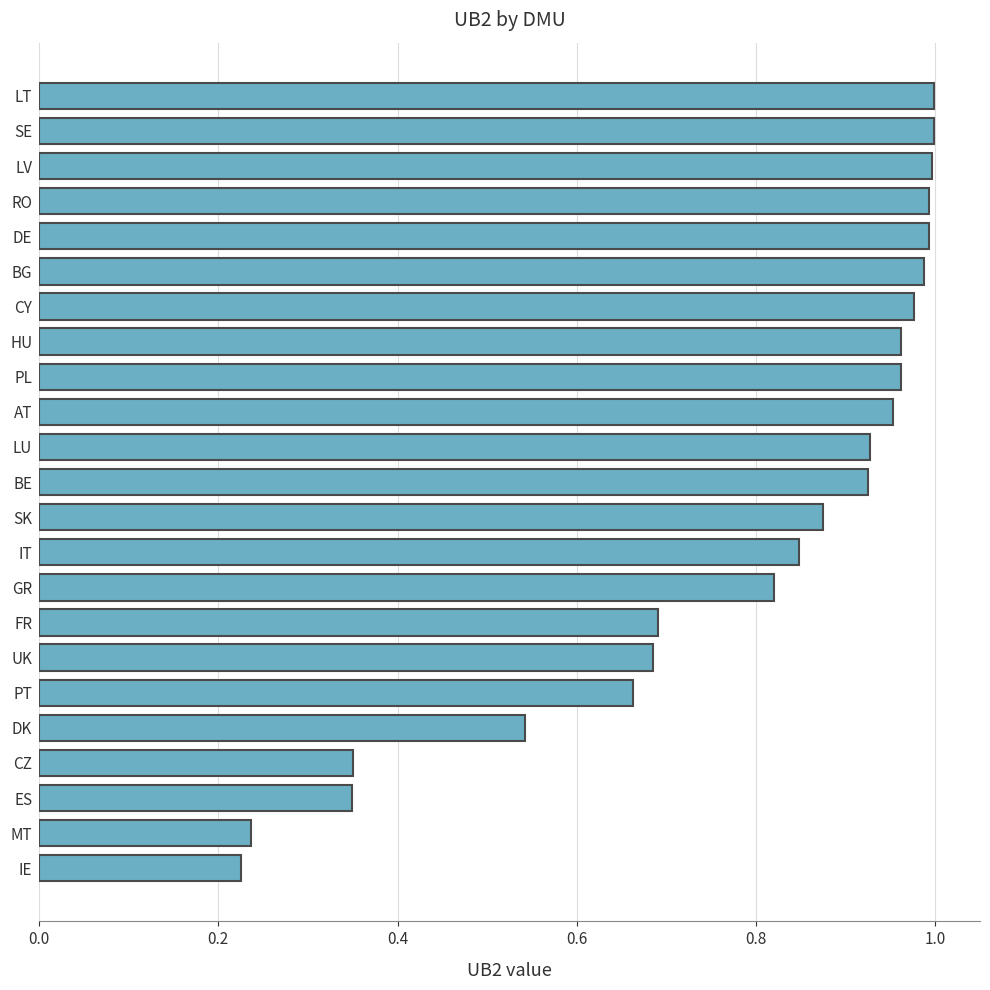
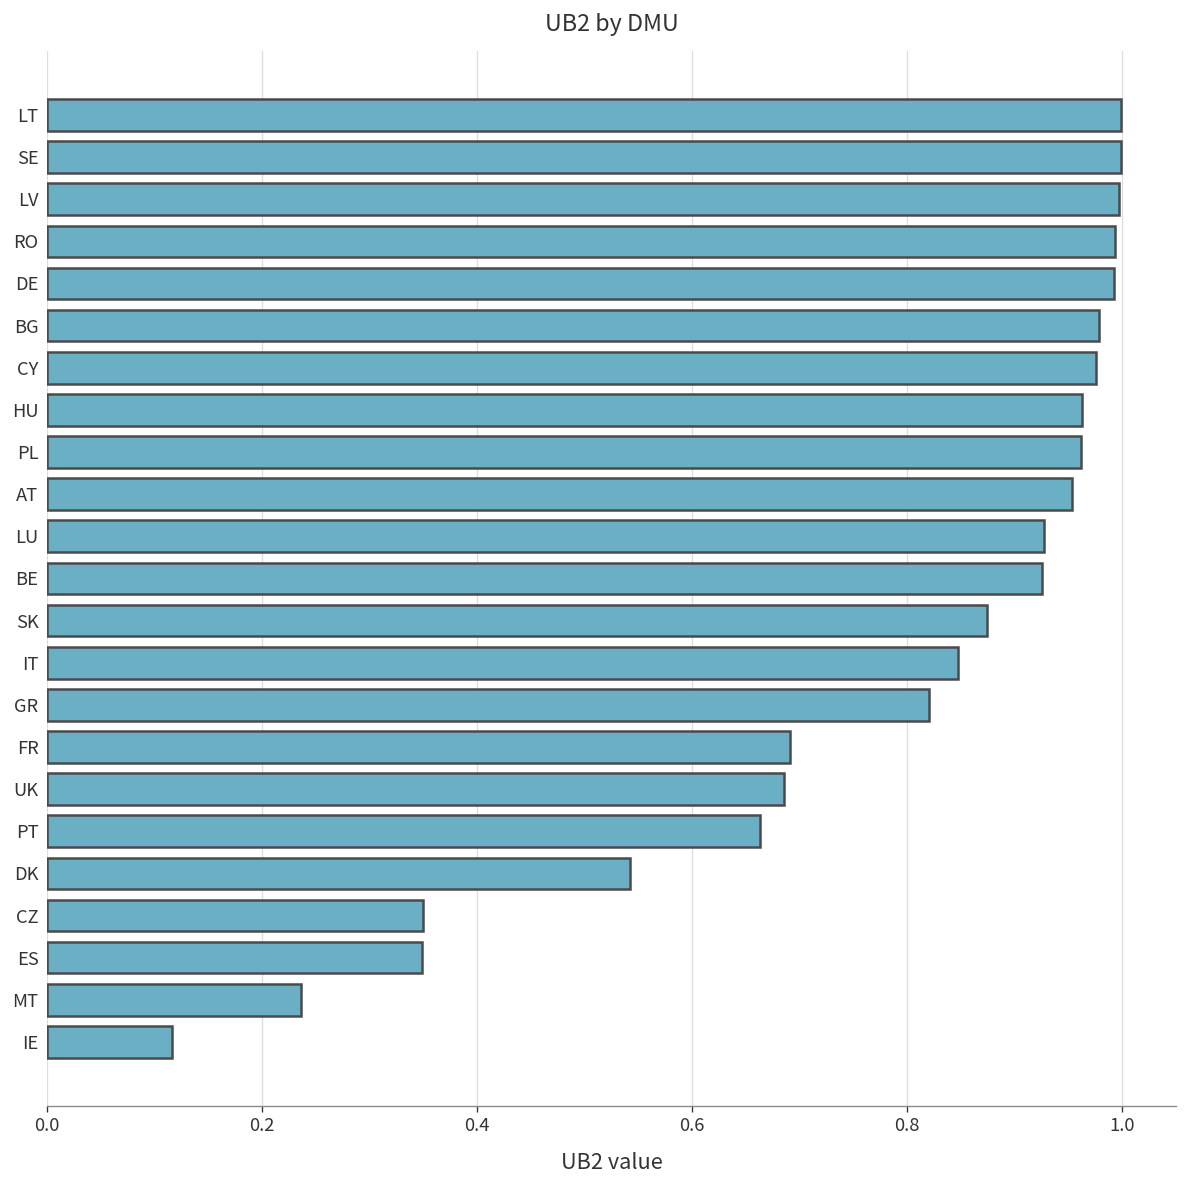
  {
    "LT": 1.00,
    "SE": 1.00,
    "LV": 1.00,
    "RO": 0.99,
    "DE": 0.99,
-   "BG": 0.99,
+   "BG": 0.98,
    "CY": 0.98,
    "HU": 0.96,
    "PL": 0.96,
    "AT": 0.95,
    "LU": 0.93,
    "BE": 0.93,
    "SK": 0.87,
    "IT": 0.85,
    "GR": 0.82,
    "FR": 0.69,
    "UK": 0.69,
    "PT": 0.66,
    "DK": 0.54,
    "CZ": 0.35,
    "ES": 0.35,
    "MT": 0.24,
-   "IE": 0.23
+   "IE": 0.12
  }
